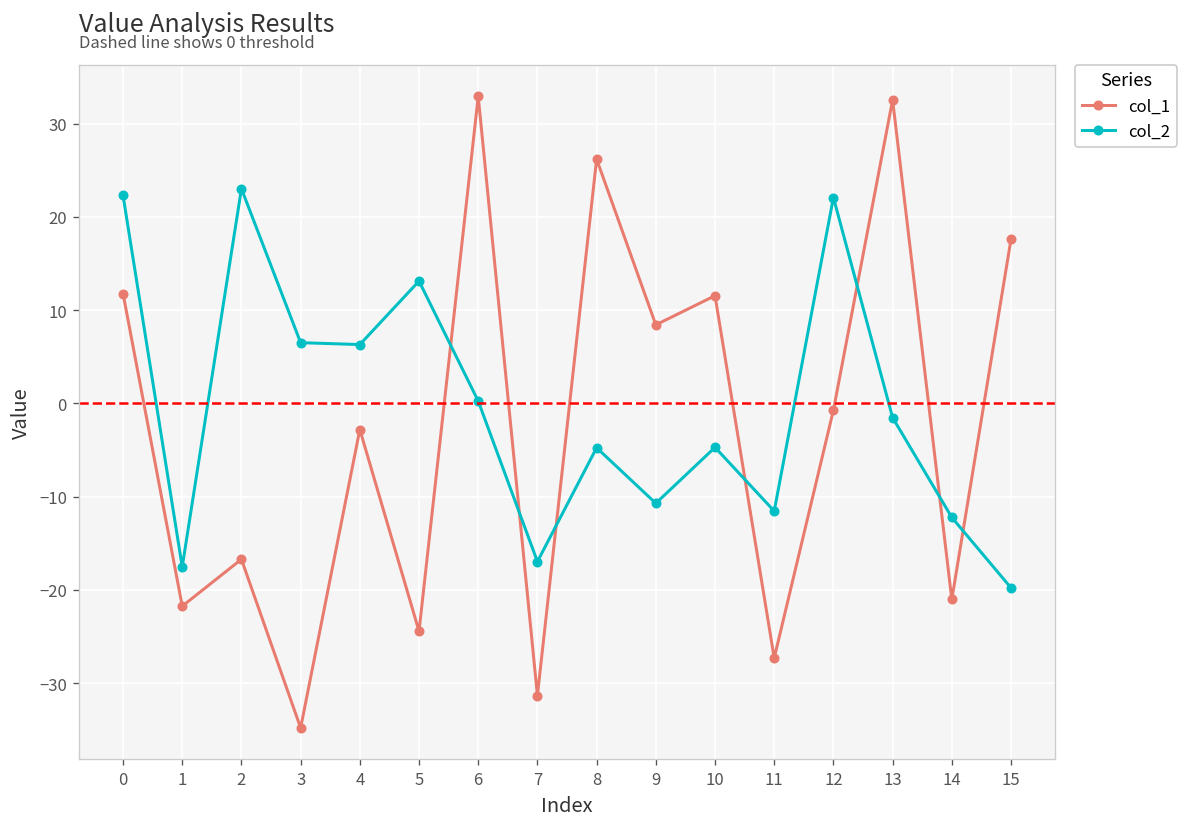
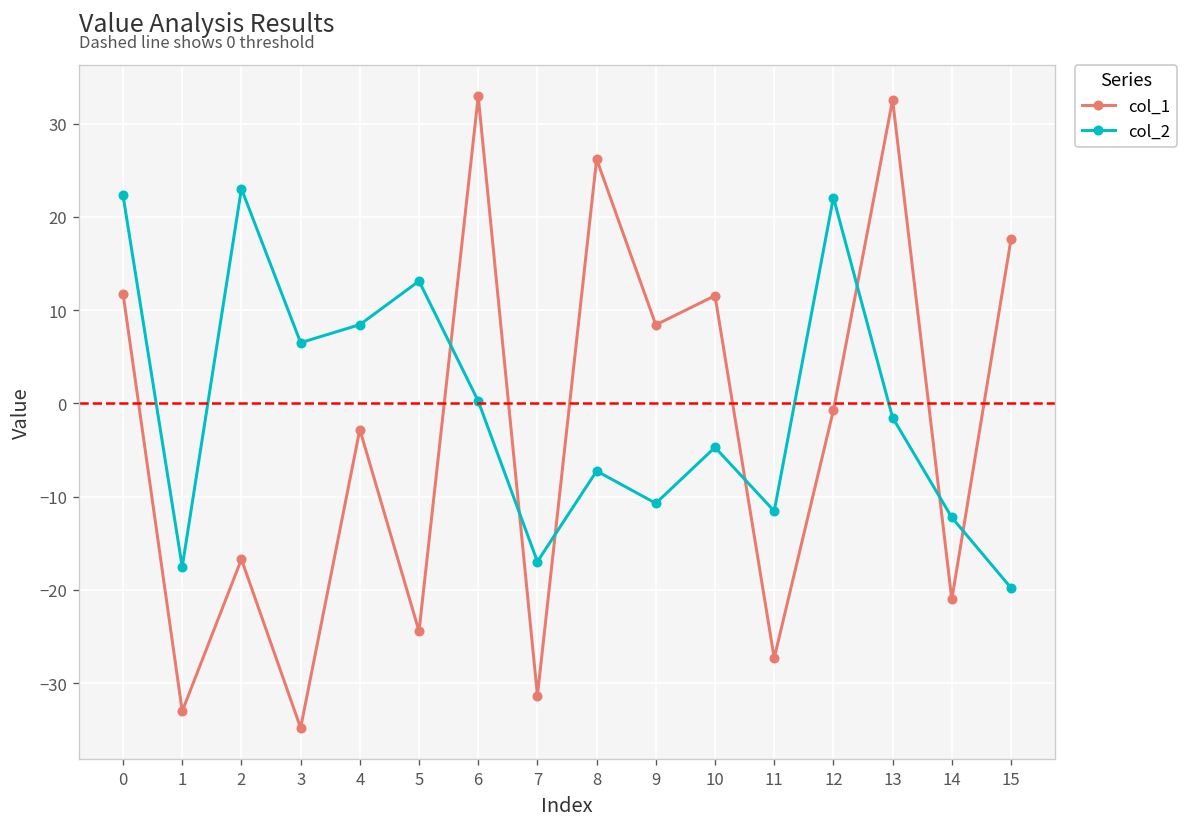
  {
    "col_1": {
      "0": 12,
-     "1": -22,
+     "1": -33,
      "2": -17,
      "3": -35,
      "4": -3,
      "5": -24,
      "6": 33,
      "7": -31,
      "8": 26,
      "9": 8,
      "10": 12,
      "11": -27,
      "12": -1,
      "13": 33,
      "14": -21,
      "15": 18
    },
    "col_2": {
      "0": 22,
      "1": -18,
      "2": 23,
      "3": 7,
-     "4": 6,
+     "4": 8,
      "5": 13,
      "6": 0,
      "7": -17,
-     "8": -5,
+     "8": -7,
      "9": -11,
      "10": -5,
      "11": -12,
      "12": 22,
      "13": -2,
      "14": -12,
      "15": -20
    }
  }
